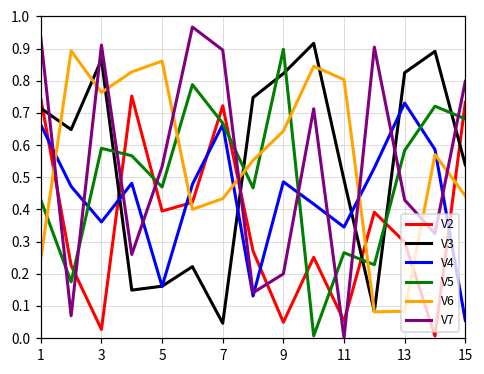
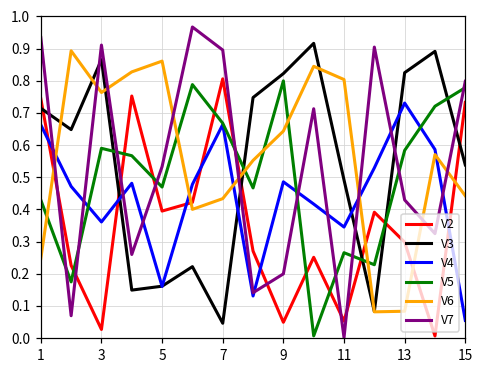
  {
    "V2": {
      "1": 0.74,
      "3": 0.03,
      "5": 0.39,
-     "7": 0.72,
+     "7": 0.81,
      "9": 0.05,
      "11": 0.05,
      "15": 0.73
    },
    "V3": {
      "1": 0.71,
      "3": 0.87,
      "7": 0.05,
      "9": 0.82,
      "11": 0.49,
      "13": 0.83,
      "15": 0.54
    },
    "V4": {
      "1": 0.66,
      "3": 0.36,
      "9": 0.49,
      "11": 0.35,
      "13": 0.73,
      "15": 0.05
    },
    "V5": {
      "1": 0.43,
      "3": 0.59,
      "5": 0.47,
-     "9": 0.90,
+     "9": 0.80,
      "11": 0.27,
      "13": 0.58,
-     "15": 0.68
+     "15": 0.78
    },
    "V6": {
      "1": 0.25,
      "3": 0.76,
      "5": 0.86,
      "7": 0.43,
      "9": 0.64,
      "11": 0.80,
      "15": 0.44
    },
    "V7": {
      "1": 0.93,
      "3": 0.91,
      "5": 0.53,
      "7": 0.90,
      "9": 0.20,
      "11": 0.00,
      "13": 0.43,
      "15": 0.80
    }
  }
